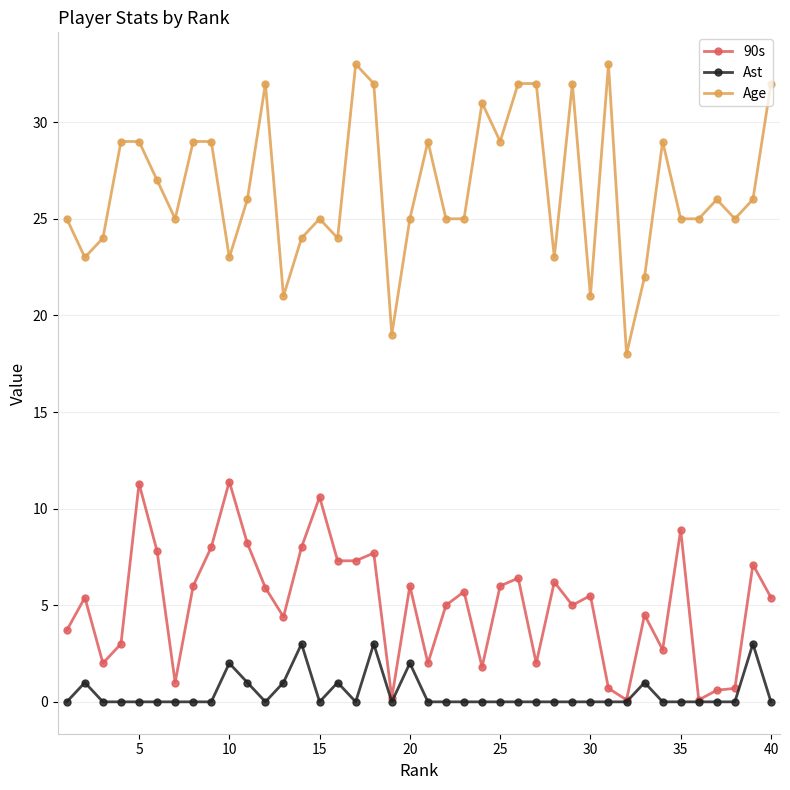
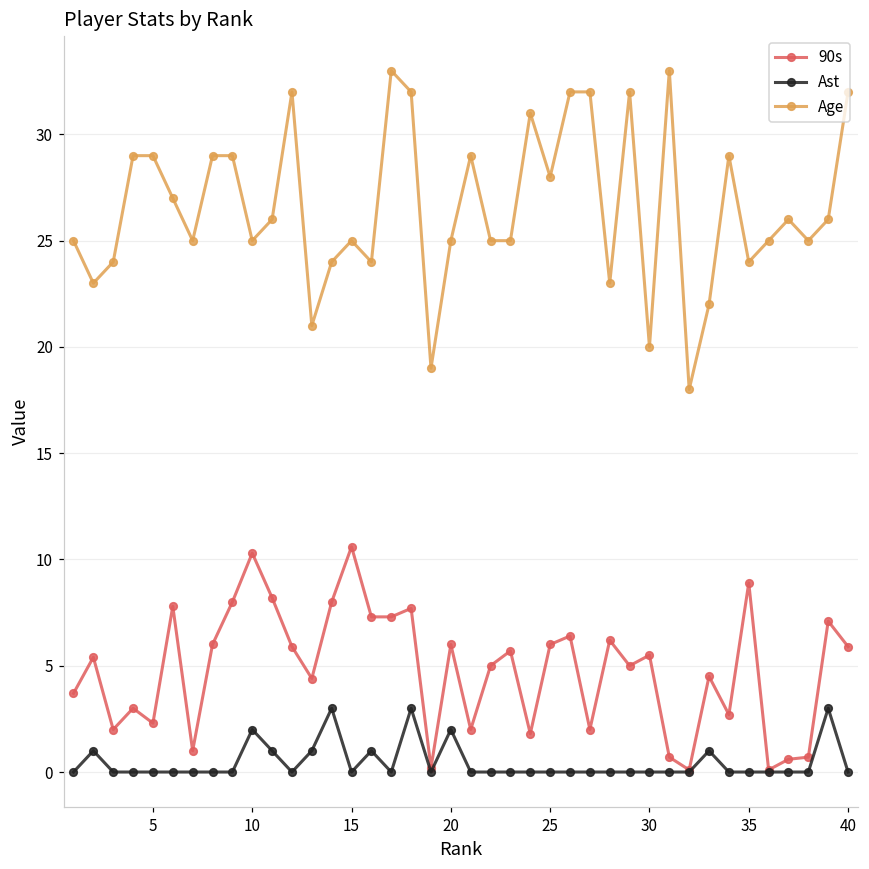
  {
    "90s": {
-     "5": 11.3,
-     "10": 11.4,
+     "5": 2.3,
+     "10": 10.3,
      "15": 10.6,
      "20": 6.0,
      "25": 6.0,
      "30": 5.5,
      "35": 8.9,
-     "40": 5.4
+     "40": 5.9
    },
    "Ast": {
      "5": 0.0,
      "10": 2.0,
      "15": 0.0,
      "20": 2.0,
      "25": 0.0,
      "30": 0.0,
      "35": 0.0,
      "40": 0.0
    },
    "Age": {
      "5": 29,
-     "10": 23,
+     "10": 25,
      "15": 25,
      "20": 25,
-     "25": 29,
-     "30": 21,
-     "35": 25
+     "25": 28,
+     "30": 20,
+     "35": 24
    }
  }
